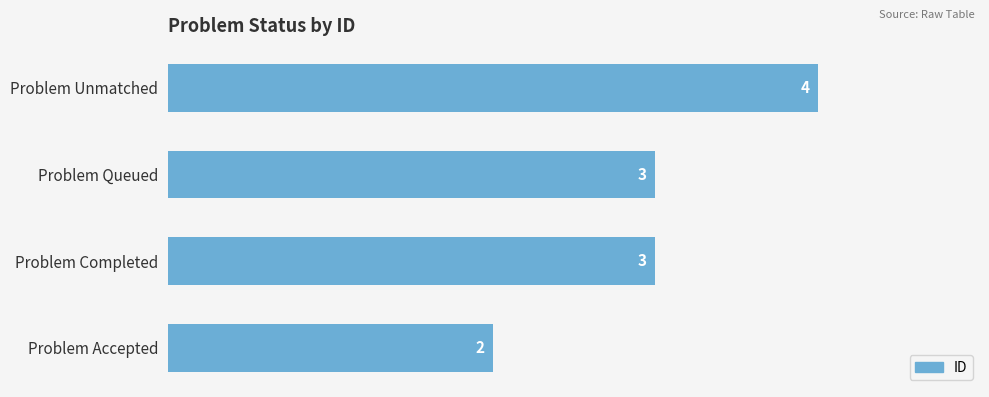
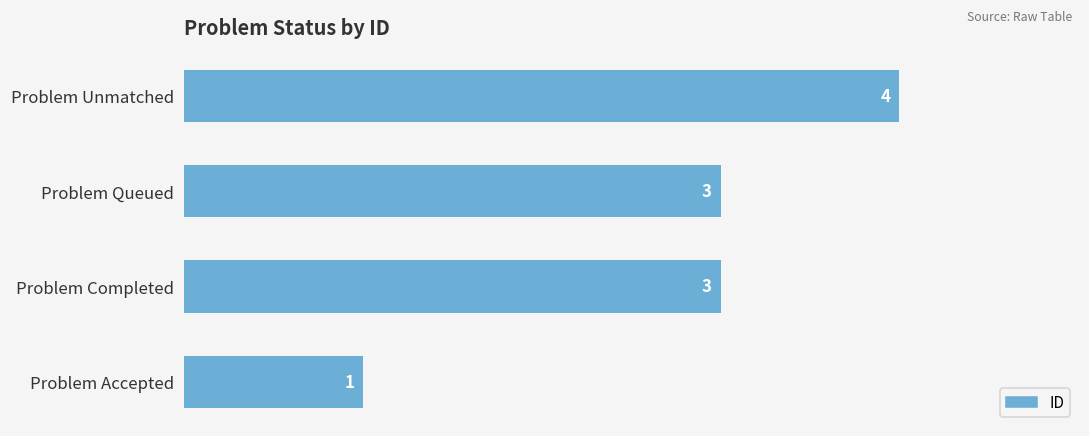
  {
    "Problem Unmatched": 4,
    "Problem Queued": 3,
    "Problem Completed": 3,
-   "Problem Accepted": 2
+   "Problem Accepted": 1
  }
